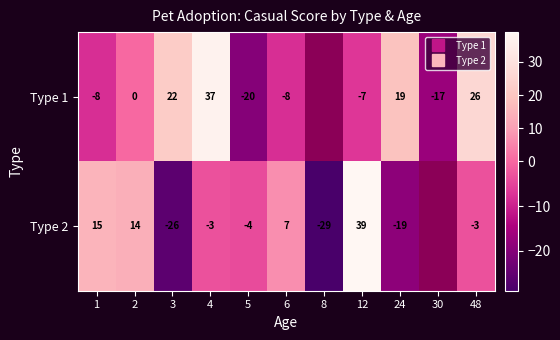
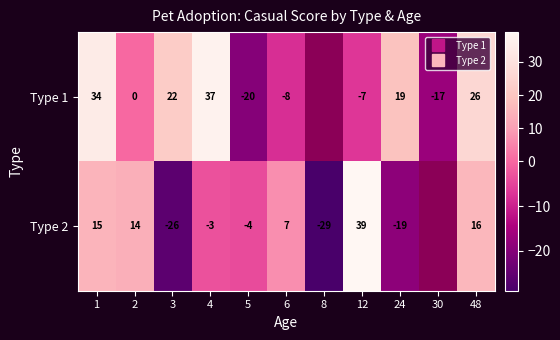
  {
    "Type 1": {
-     "1": -8,
+     "1": 34,
      "2": 0,
      "3": 22,
      "4": 37,
      "5": -20,
      "6": -8,
      "12": -7,
      "24": 19,
      "30": -17,
      "48": 26
    },
    "Type 2": {
      "1": 15,
      "2": 14,
      "3": -26,
      "4": -3,
      "5": -4,
      "6": 7,
      "8": -29,
      "12": 39,
      "24": -19,
-     "48": -3
+     "48": 16
    }
  }
